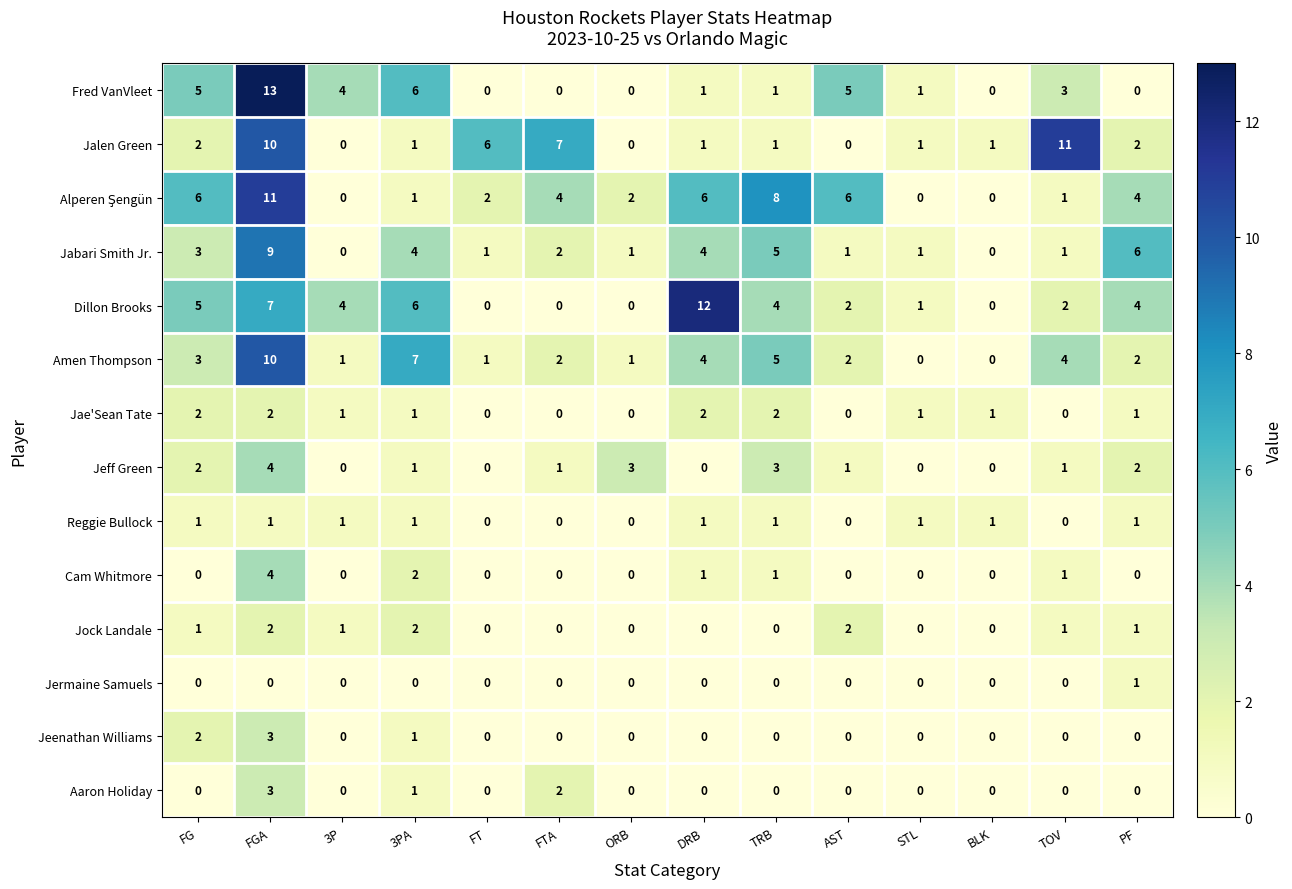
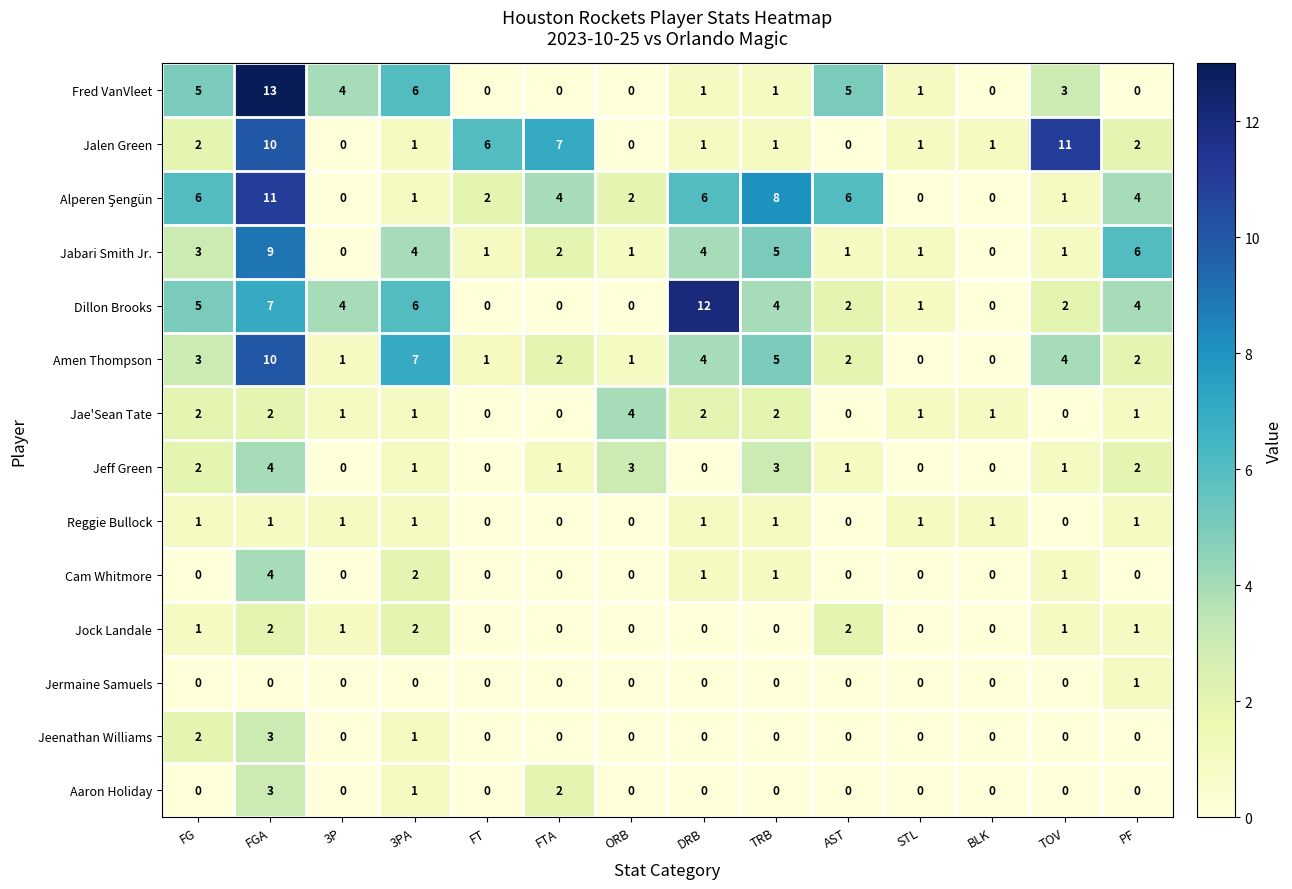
  {
    "Fred VanVleet": {
      "FG": 5,
      "FGA": 13,
      "3P": 4,
      "3PA": 6,
      "FT": 0,
      "FTA": 0,
      "ORB": 0,
      "DRB": 1,
      "TRB": 1,
      "AST": 5,
      "STL": 1,
      "BLK": 0,
      "TOV": 3,
      "PF": 0
    },
    "Jalen Green": {
      "FG": 2,
      "FGA": 10,
      "3P": 0,
      "3PA": 1,
      "FT": 6,
      "FTA": 7,
      "ORB": 0,
      "DRB": 1,
      "TRB": 1,
      "AST": 0,
      "STL": 1,
      "BLK": 1,
      "TOV": 11,
      "PF": 2
    },
    "Alperen Şengün": {
      "FG": 6,
      "FGA": 11,
      "3P": 0,
      "3PA": 1,
      "FT": 2,
      "FTA": 4,
      "ORB": 2,
      "DRB": 6,
      "TRB": 8,
      "AST": 6,
      "STL": 0,
      "BLK": 0,
      "TOV": 1,
      "PF": 4
    },
    "Jabari Smith Jr.": {
      "FG": 3,
      "FGA": 9,
      "3P": 0,
      "3PA": 4,
      "FT": 1,
      "FTA": 2,
      "ORB": 1,
      "DRB": 4,
      "TRB": 5,
      "AST": 1,
      "STL": 1,
      "BLK": 0,
      "TOV": 1,
      "PF": 6
    },
    "Dillon Brooks": {
      "FG": 5,
      "FGA": 7,
      "3P": 4,
      "3PA": 6,
      "FT": 0,
      "FTA": 0,
      "ORB": 0,
      "DRB": 12,
      "TRB": 4,
      "AST": 2,
      "STL": 1,
      "BLK": 0,
      "TOV": 2,
      "PF": 4
    },
    "Amen Thompson": {
      "FG": 3,
      "FGA": 10,
      "3P": 1,
      "3PA": 7,
      "FT": 1,
      "FTA": 2,
      "ORB": 1,
      "DRB": 4,
      "TRB": 5,
      "AST": 2,
      "STL": 0,
      "BLK": 0,
      "TOV": 4,
      "PF": 2
    },
    "Jae'Sean Tate": {
      "FG": 2,
      "FGA": 2,
      "3P": 1,
      "3PA": 1,
      "FT": 0,
      "FTA": 0,
-     "ORB": 0,
+     "ORB": 4,
      "DRB": 2,
      "TRB": 2,
      "AST": 0,
      "STL": 1,
      "BLK": 1,
      "TOV": 0,
      "PF": 1
    },
    "Jeff Green": {
      "FG": 2,
      "FGA": 4,
      "3P": 0,
      "3PA": 1,
      "FT": 0,
      "FTA": 1,
      "ORB": 3,
      "DRB": 0,
      "TRB": 3,
      "AST": 1,
      "STL": 0,
      "BLK": 0,
      "TOV": 1,
      "PF": 2
    },
    "Reggie Bullock": {
      "FG": 1,
      "FGA": 1,
      "3P": 1,
      "3PA": 1,
      "FT": 0,
      "FTA": 0,
      "ORB": 0,
      "DRB": 1,
      "TRB": 1,
      "AST": 0,
      "STL": 1,
      "BLK": 1,
      "TOV": 0,
      "PF": 1
    },
    "Cam Whitmore": {
      "FG": 0,
      "FGA": 4,
      "3P": 0,
      "3PA": 2,
      "FT": 0,
      "FTA": 0,
      "ORB": 0,
      "DRB": 1,
      "TRB": 1,
      "AST": 0,
      "STL": 0,
      "BLK": 0,
      "TOV": 1,
      "PF": 0
    },
    "Jock Landale": {
      "FG": 1,
      "FGA": 2,
      "3P": 1,
      "3PA": 2,
      "FT": 0,
      "FTA": 0,
      "ORB": 0,
      "DRB": 0,
      "TRB": 0,
      "AST": 2,
      "STL": 0,
      "BLK": 0,
      "TOV": 1,
      "PF": 1
    },
    "Jermaine Samuels": {
      "FG": 0,
      "FGA": 0,
      "3P": 0,
      "3PA": 0,
      "FT": 0,
      "FTA": 0,
      "ORB": 0,
      "DRB": 0,
      "TRB": 0,
      "AST": 0,
      "STL": 0,
      "BLK": 0,
      "TOV": 0,
      "PF": 1
    },
    "Jeenathan Williams": {
      "FG": 2,
      "FGA": 3,
      "3P": 0,
      "3PA": 1,
      "FT": 0,
      "FTA": 0,
      "ORB": 0,
      "DRB": 0,
      "TRB": 0,
      "AST": 0,
      "STL": 0,
      "BLK": 0,
      "TOV": 0,
      "PF": 0
    },
    "Aaron Holiday": {
      "FG": 0,
      "FGA": 3,
      "3P": 0,
      "3PA": 1,
      "FT": 0,
      "FTA": 2,
      "ORB": 0,
      "DRB": 0,
      "TRB": 0,
      "AST": 0,
      "STL": 0,
      "BLK": 0,
      "TOV": 0,
      "PF": 0
    }
  }
